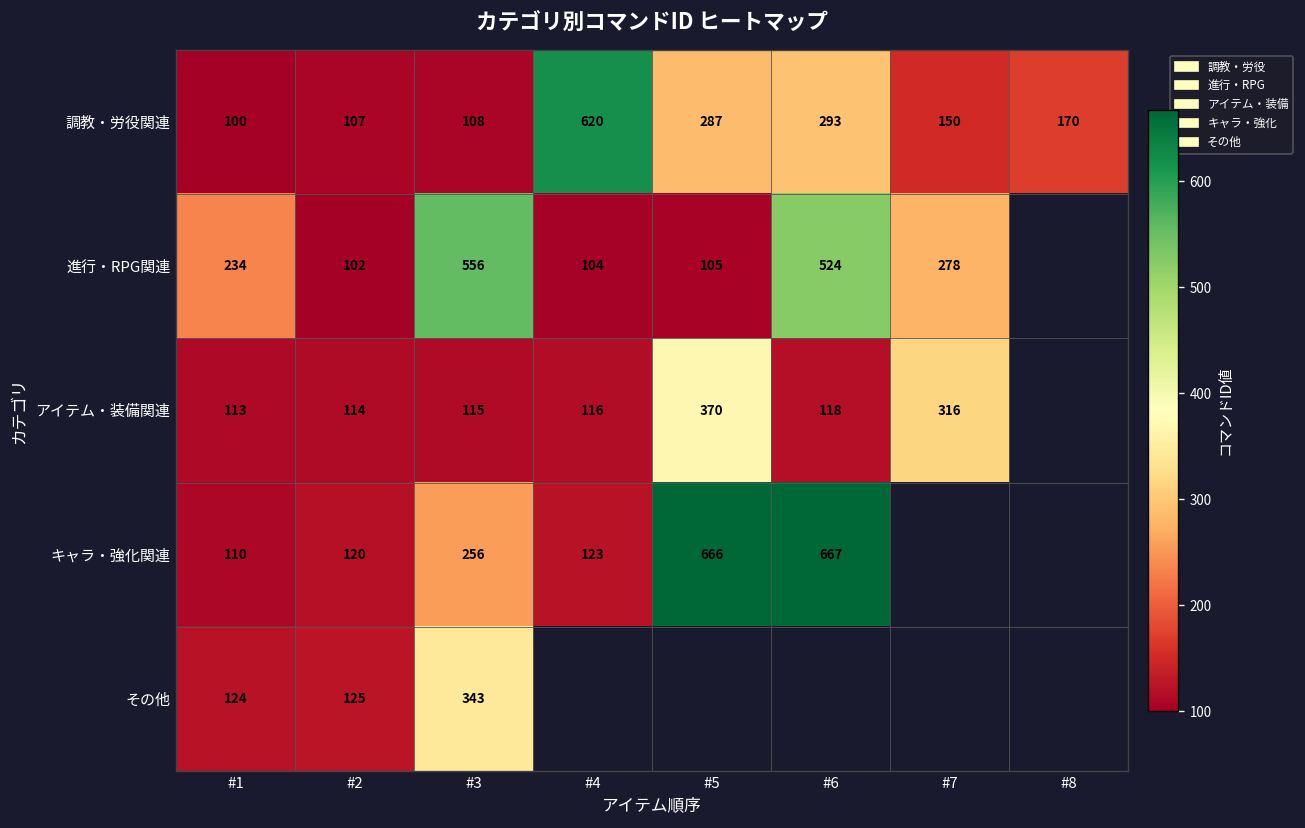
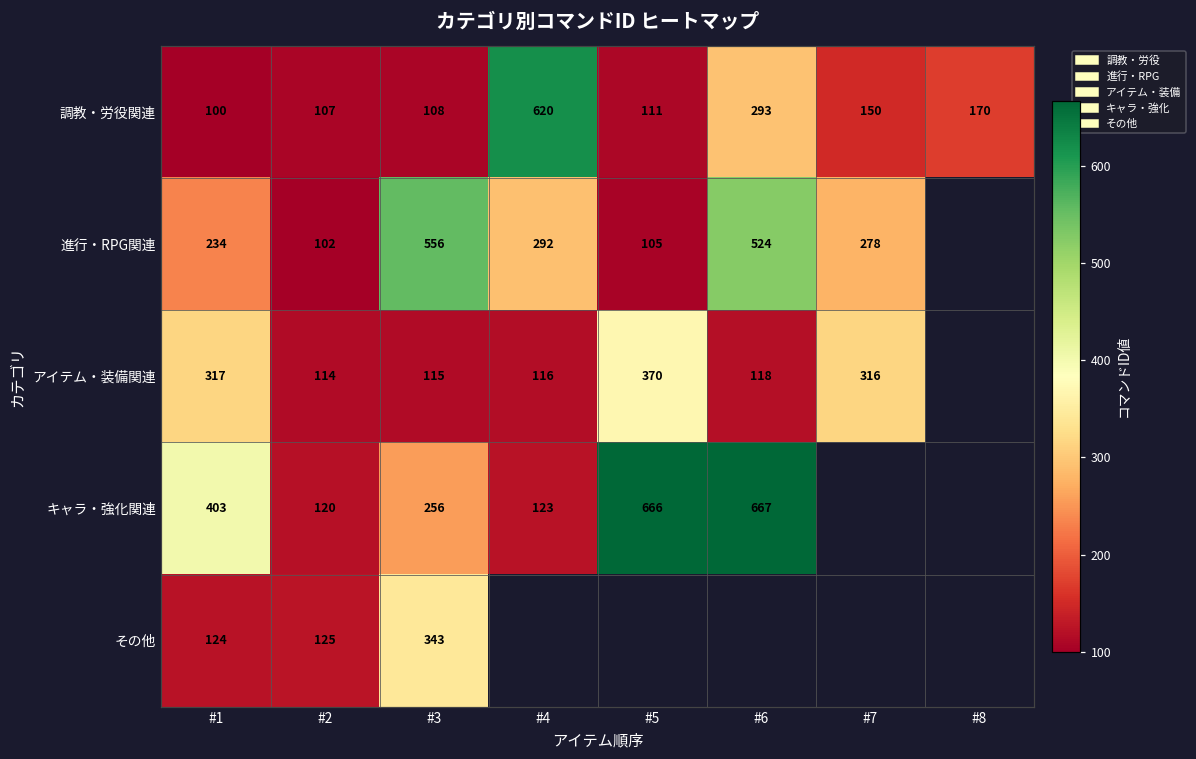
  {
    "調教・労役関連": {
      "#1": 100,
      "#2": 107,
      "#3": 108,
      "#4": 620,
-     "#5": 287,
+     "#5": 111,
      "#6": 293,
      "#7": 150,
      "#8": 170
    },
    "進行・RPG関連": {
      "#1": 234,
      "#2": 102,
      "#3": 556,
-     "#4": 104,
+     "#4": 292,
      "#5": 105,
      "#6": 524,
      "#7": 278
    },
    "アイテム・装備関連": {
-     "#1": 113,
+     "#1": 317,
      "#2": 114,
      "#3": 115,
      "#4": 116,
      "#5": 370,
      "#6": 118,
      "#7": 316
    },
    "キャラ・強化関連": {
-     "#1": 110,
+     "#1": 403,
      "#2": 120,
      "#3": 256,
      "#4": 123,
      "#5": 666,
      "#6": 667
    },
    "その他": {
      "#1": 124,
      "#2": 125,
      "#3": 343
    }
  }
